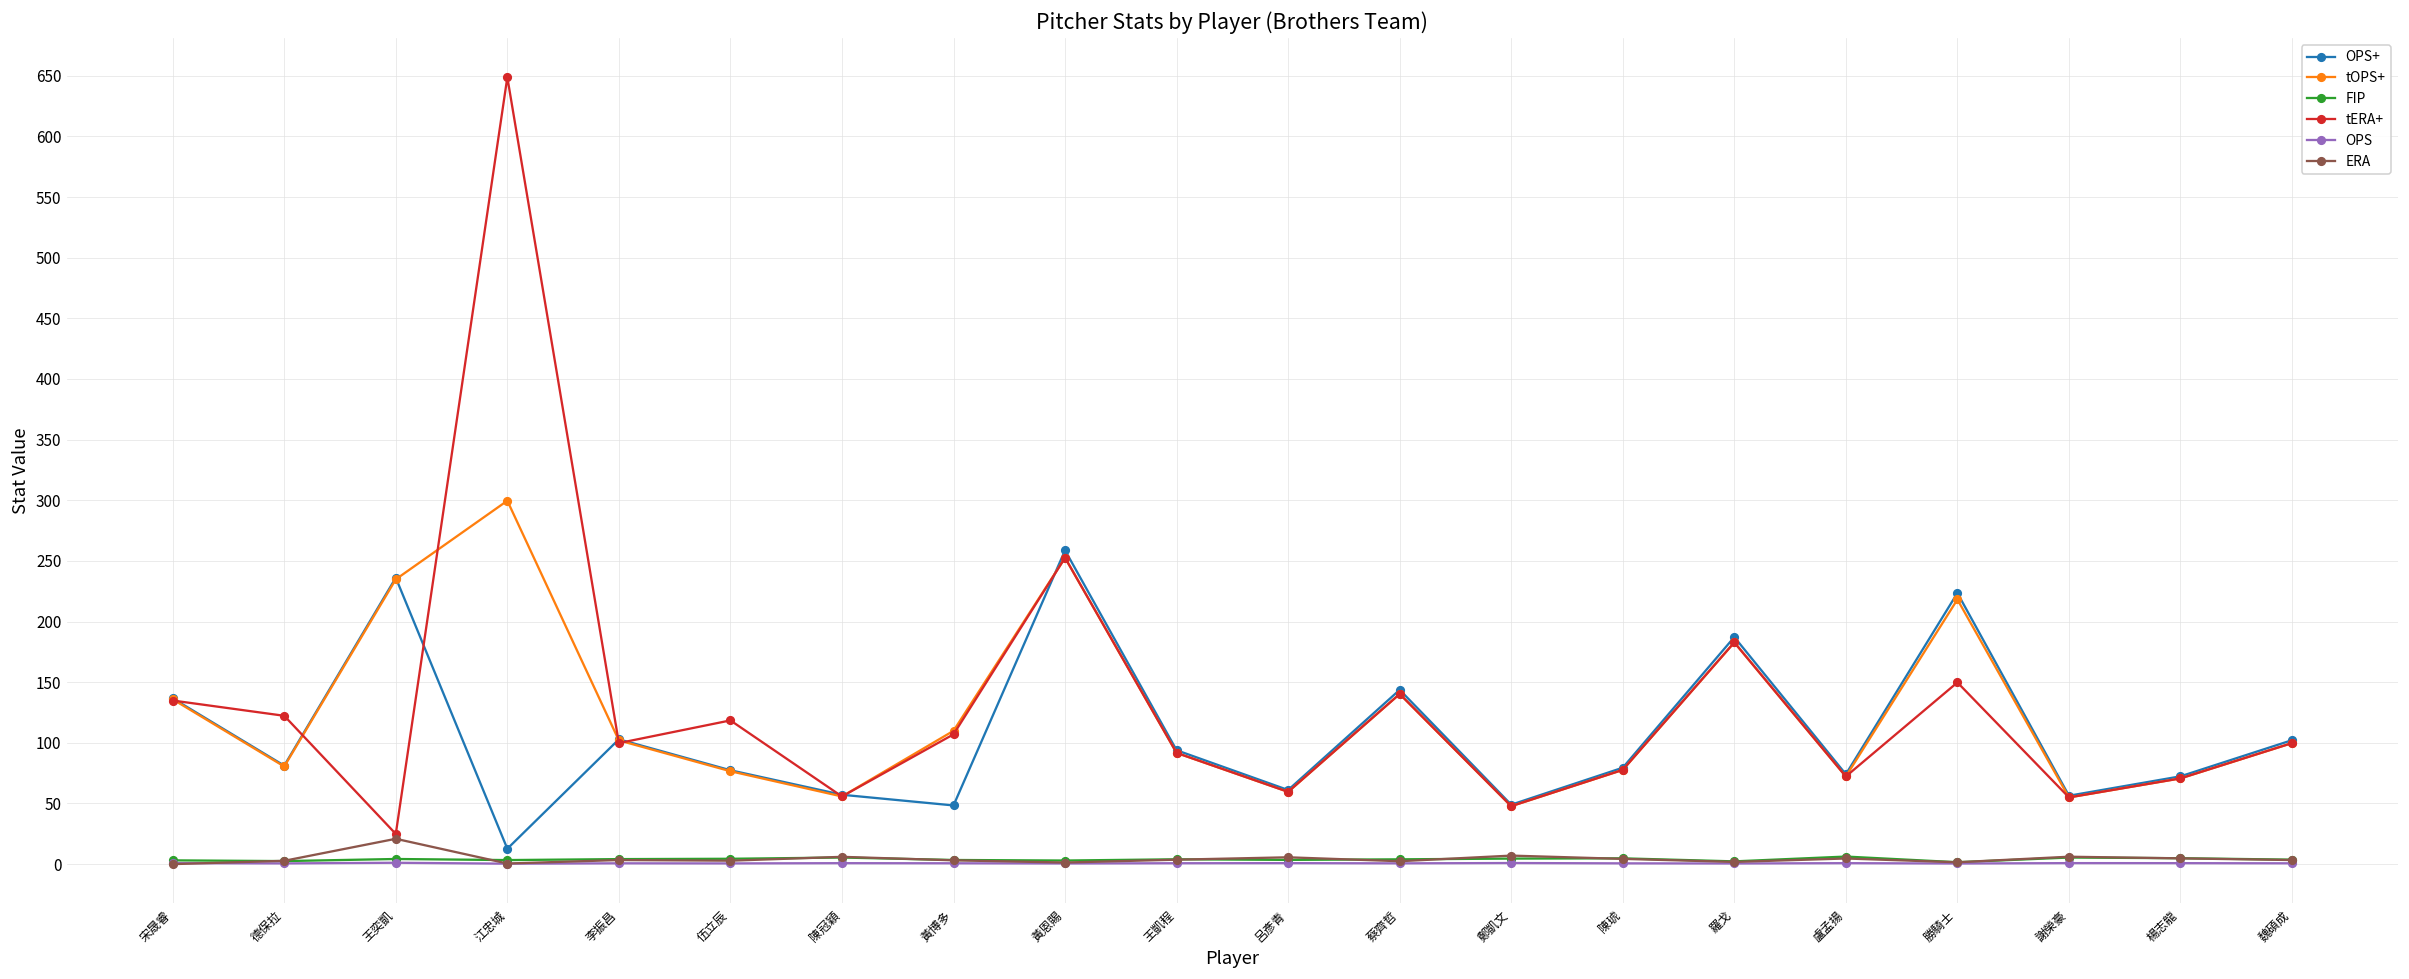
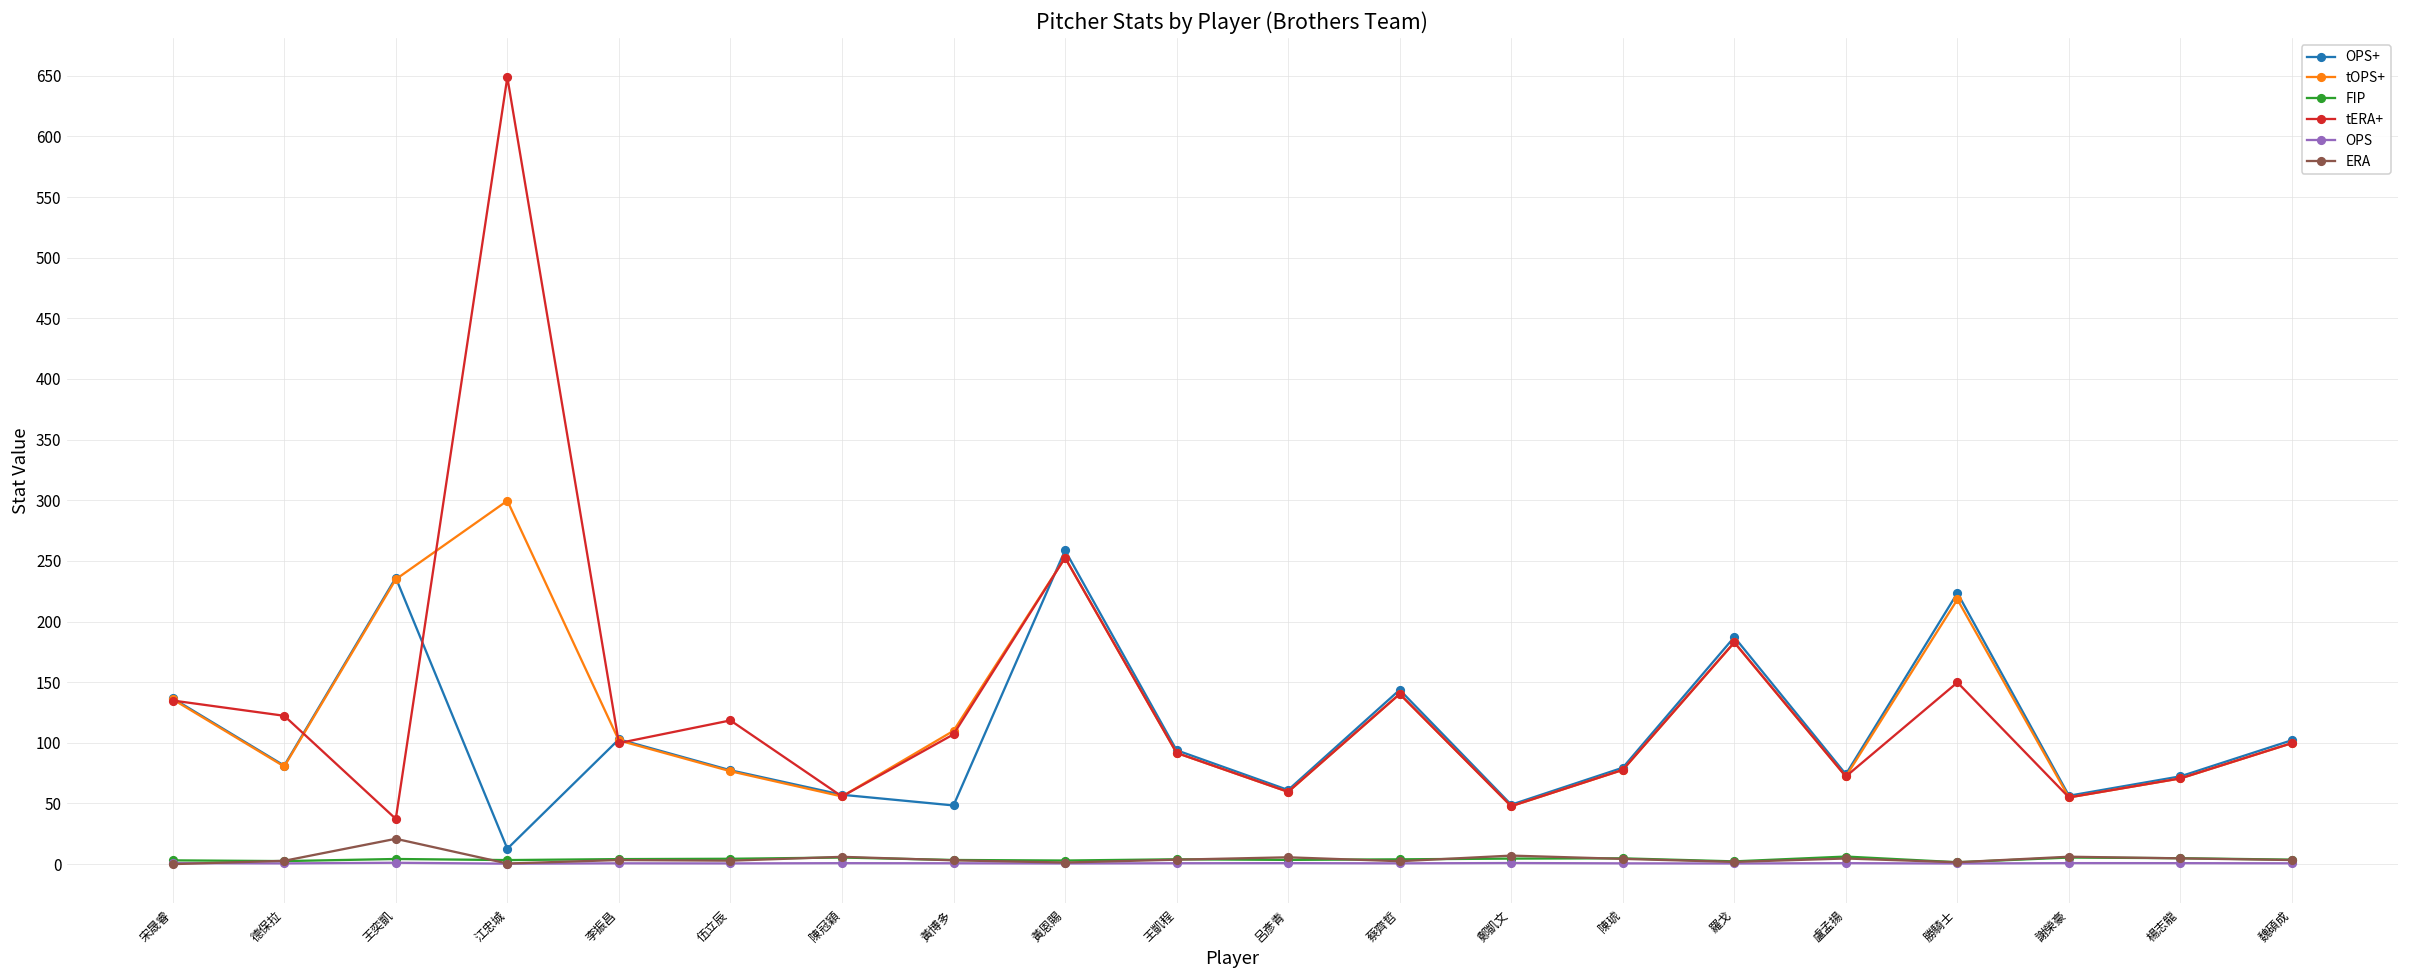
  {
    "OPS+": {
      "江忠城": 13,
      "黃博多": 48,
      "黃恩賜": 259,
      "蔡齊哲": 144,
      "羅戈": 187,
      "勝騎士": 224,
      "魏碩成": 102
    },
    "tOPS+": {
      "江忠城": 300,
      "黃博多": 110,
      "勝騎士": 218
    },
    "FIP": {
      "宋晟睿": 3,
      "王奕凱": 4,
      "江忠城": 3,
      "鄭凱文": 5
    },
    "tERA+": {
      "德保拉": 122,
-     "王奕凱": 25,
+     "王奕凱": 37,
      "江忠城": 649,
      "伍立辰": 119,
      "黃博多": 107,
      "勝騎士": 150
    },
    "OPS": {
      "王奕凱": 1,
      "李振昌": 1,
      "陳冠穎": 1,
      "黃博多": 1,
      "王凱程": 1,
      "呂彥青": 1,
      "鄭凱文": 1,
      "陳琥": 1,
      "盧孟揚": 1,
      "謝榮豪": 1,
      "楊志龍": 1,
      "魏碩成": 1
    },
    "ERA": {
      "王奕凱": 21,
      "鄭凱文": 7
    }
  }
